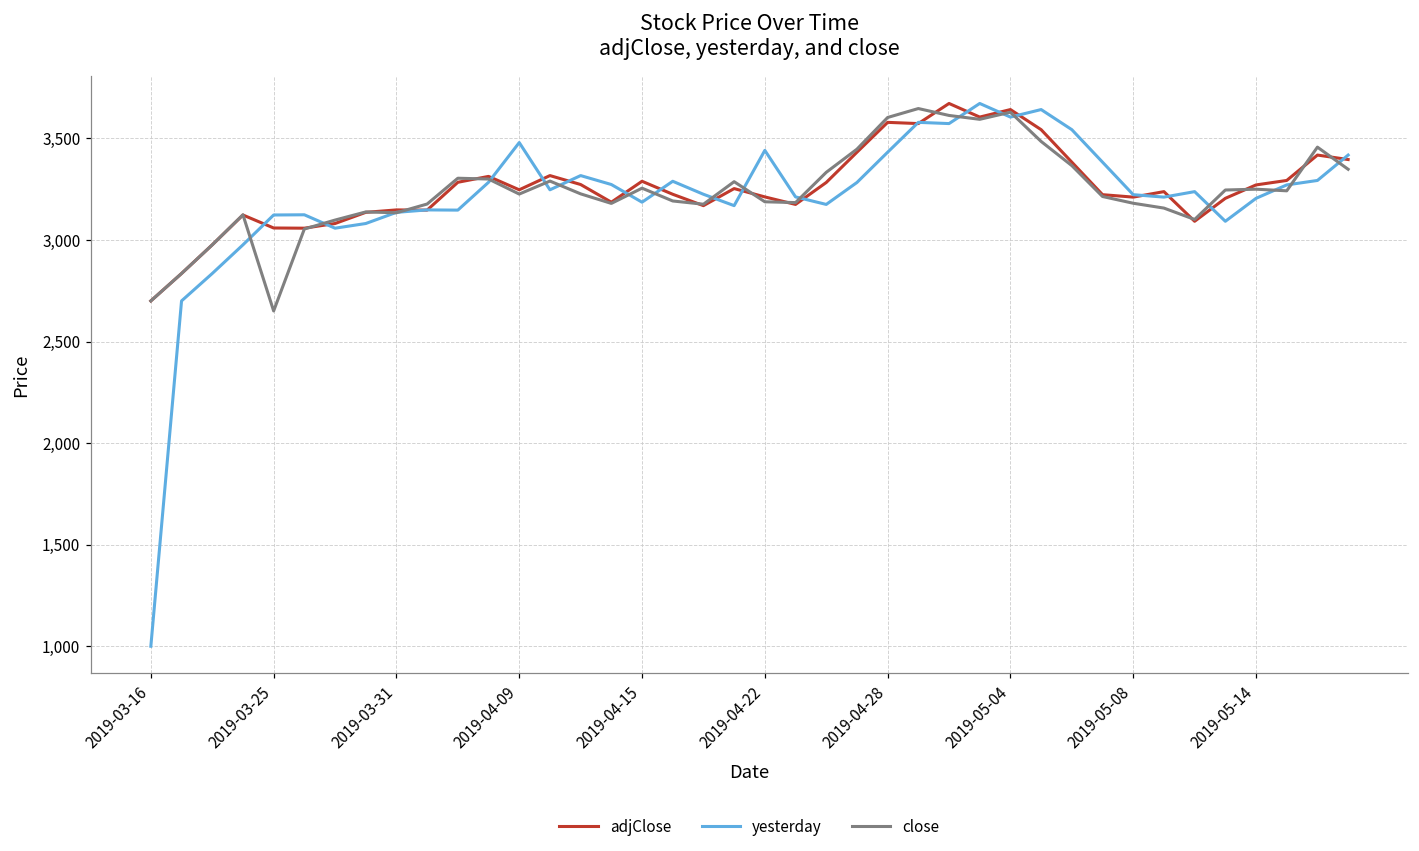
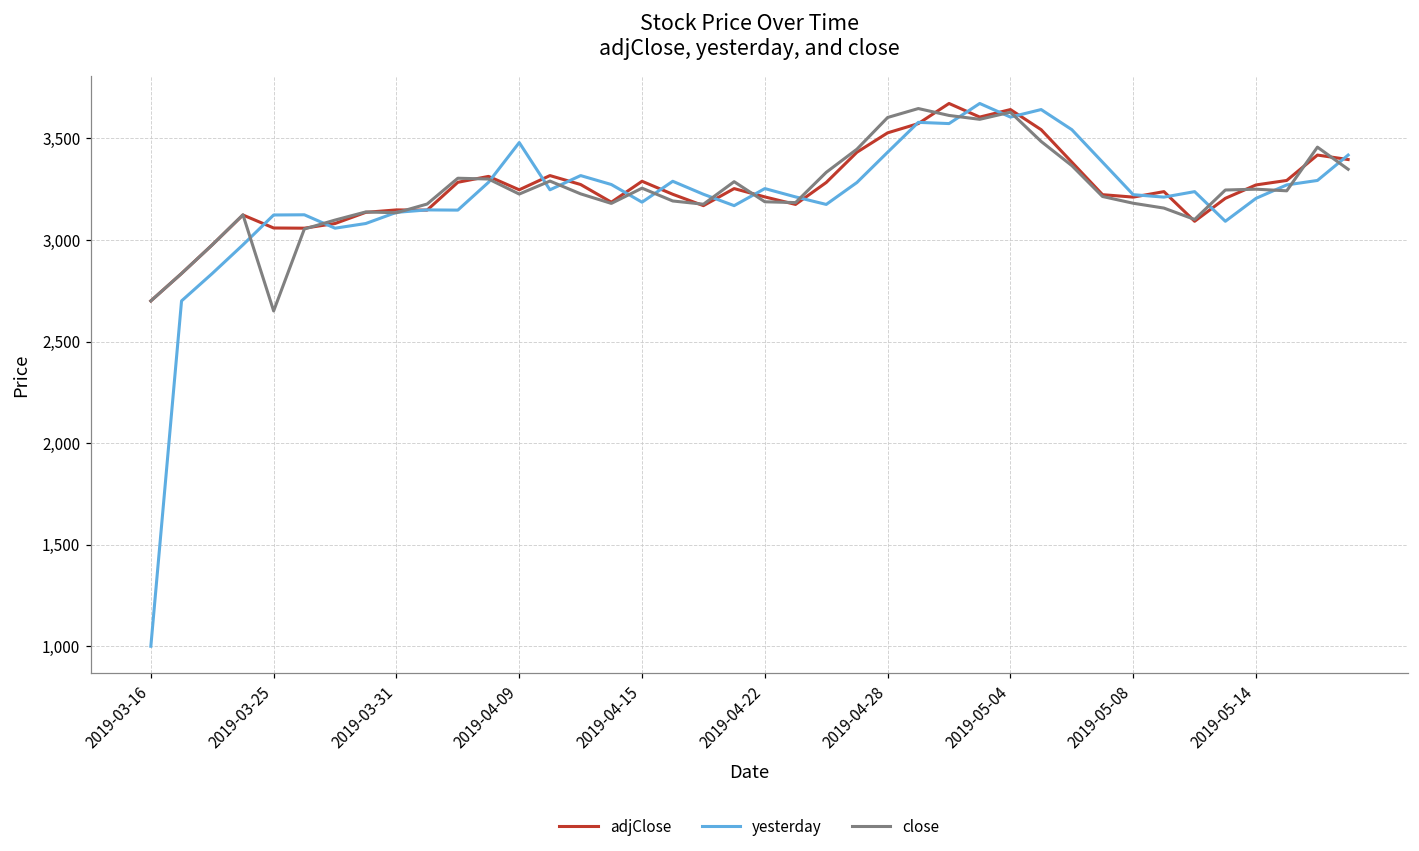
  {
    "adjClose": {
      "2019-03-25": "3,060",
      "2019-04-09": "3,250",
      "2019-04-15": "3,290",
      "2019-04-22": "3,210",
-     "2019-04-28": "3,580",
+     "2019-04-28": "3,530",
      "2019-05-14": "3,270"
    },
    "yesterday": {
      "2019-03-16": "1,000",
      "2019-03-25": "3,120",
      "2019-04-09": "3,480",
      "2019-04-15": "3,190",
-     "2019-04-22": "3,440",
+     "2019-04-22": "3,250",
      "2019-04-28": "3,430",
      "2019-05-04": "3,610",
      "2019-05-14": "3,210"
    },
    "close": {
      "2019-03-25": "2,650",
      "2019-04-09": "3,230",
      "2019-04-15": "3,260",
      "2019-04-22": "3,190",
      "2019-04-28": "3,600",
      "2019-05-08": "3,180",
      "2019-05-14": "3,250"
    }
  }
